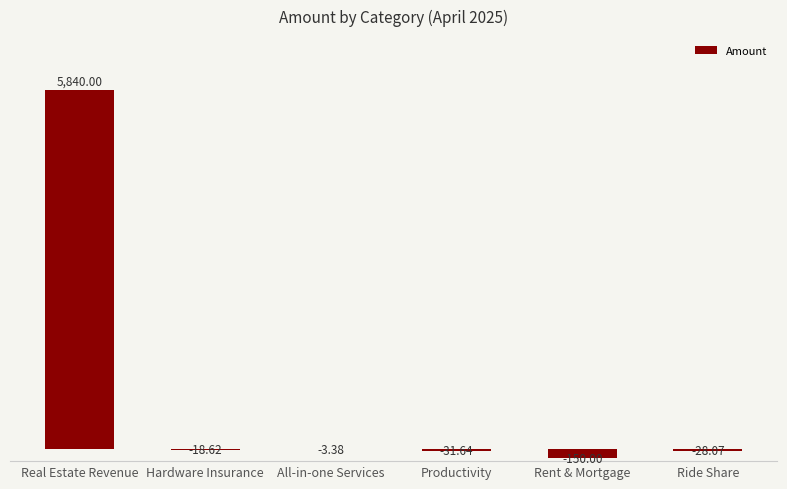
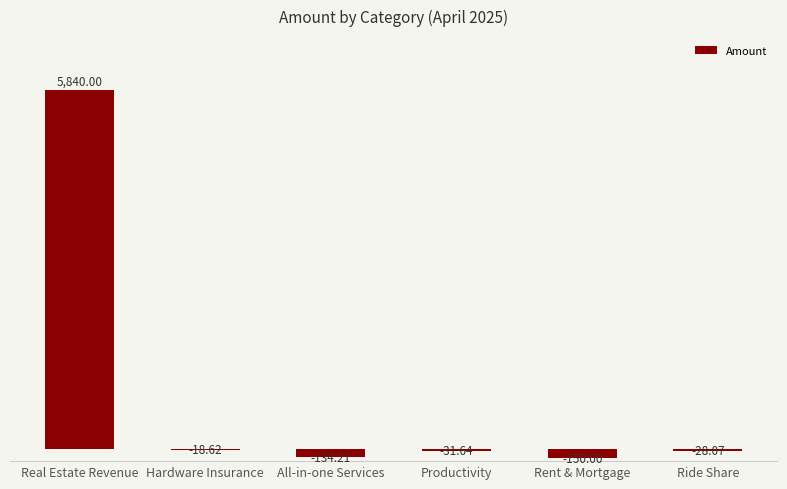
  {
    "Real Estate Revenue": "5,840.00",
    "Hardware Insurance": "-18.62",
-   "All-in-one Services": "-3.38",
+   "All-in-one Services": "-134.21",
    "Productivity": "-31.64",
    "Rent & Mortgage": "-150.00",
    "Ride Share": "-28.07"
  }
